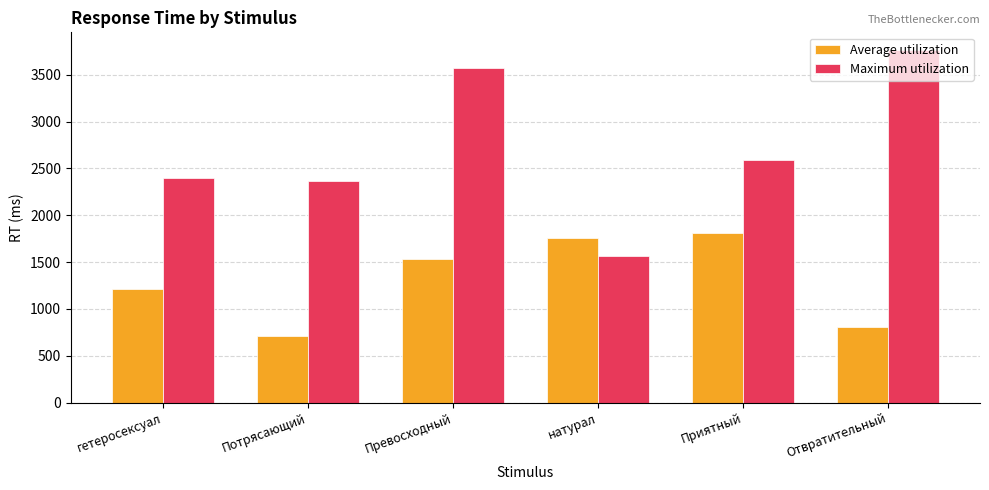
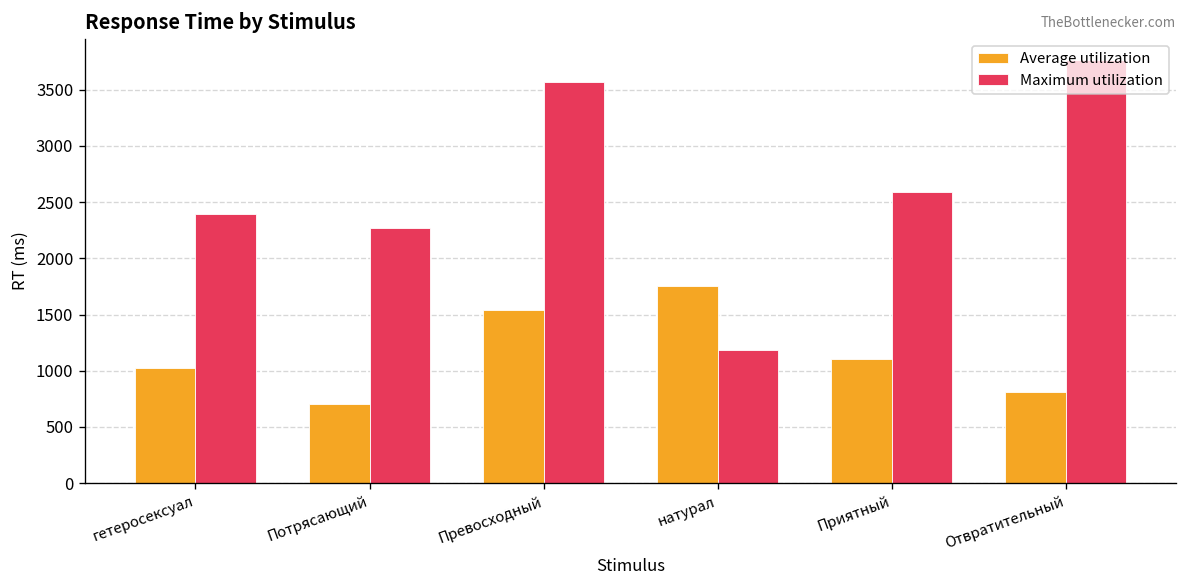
  {
    "Average utilization": {
-     "гетеросексуал": 1200,
+     "гетеросексуал": 1000,
      "Потрясающий": 700,
      "Превосходный": 1500,
      "натурал": 1800,
-     "Приятный": 1800,
+     "Приятный": 1100,
      "Отвратительный": 800
    },
    "Maximum utilization": {
      "гетеросексуал": 2400,
-     "Потрясающий": 2400,
+     "Потрясающий": 2300,
      "Превосходный": 3600,
-     "натурал": 1600,
+     "натурал": 1200,
      "Приятный": 2600
    }
  }
